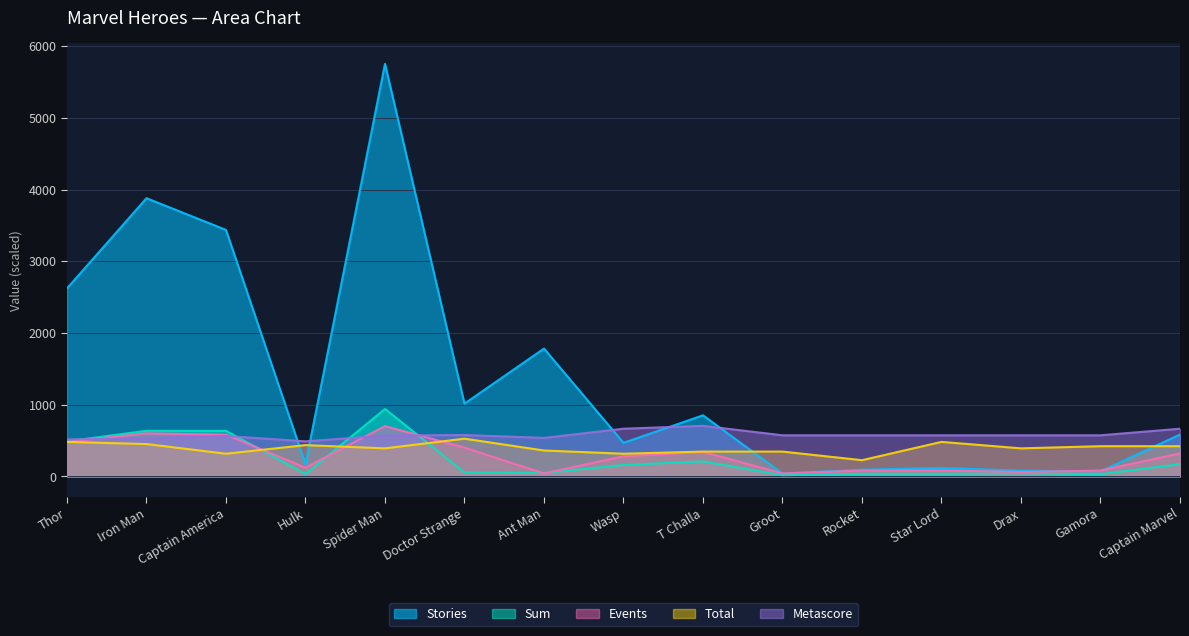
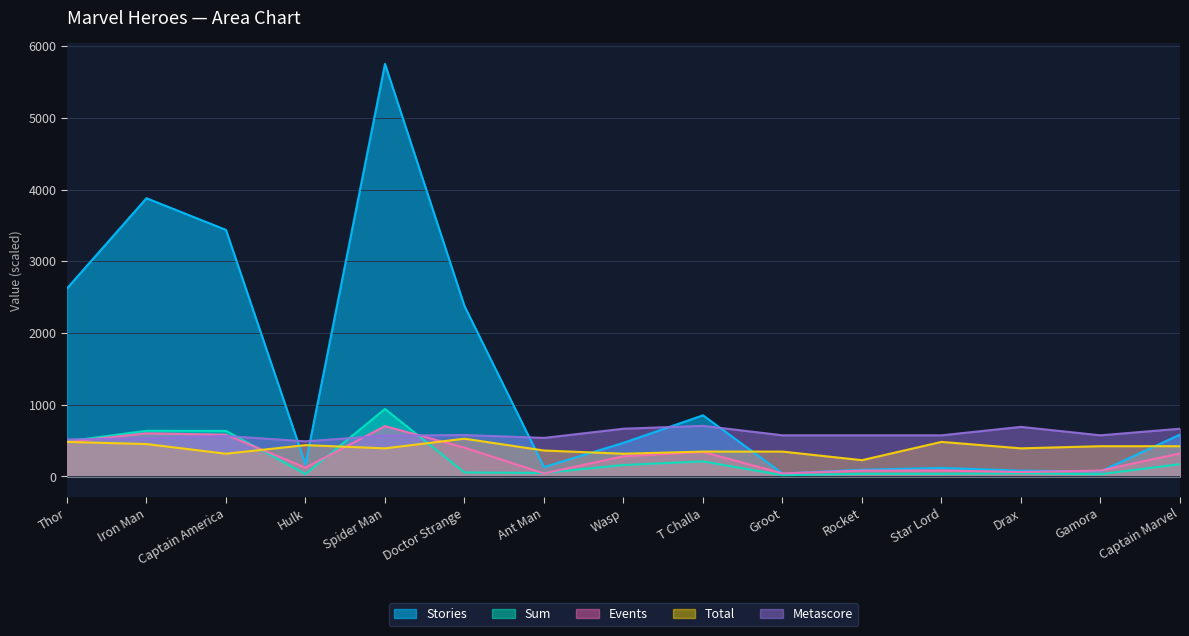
  {
    "Stories": {
      "Thor": 2600,
      "Iron Man": 3900,
      "Captain America": 3400,
      "Hulk": 200,
      "Spider Man": 5800,
-     "Doctor Strange": 1000,
-     "Ant Man": 1800,
+     "Doctor Strange": 2400,
+     "Ant Man": 100,
      "Wasp": 500,
      "T Challa": 900,
      "Star Lord": 100,
      "Captain Marvel": 600
    },
    "Sum": {
      "Captain America": 600,
      "Hulk": 0,
      "Spider Man": 900,
      "Doctor Strange": 100,
      "Wasp": 200,
      "T Challa": 200,
      "Rocket": 0,
      "Star Lord": 0,
      "Gamora": 0,
      "Captain Marvel": 200
    },
    "Events": {
      "Hulk": 100,
      "Spider Man": 700,
      "Doctor Strange": 400,
      "Star Lord": 100,
      "Captain Marvel": 300
    },
    "Total": {
      "Iron Man": 500,
      "Captain America": 300,
      "Hulk": 400,
      "Spider Man": 400,
      "Doctor Strange": 500,
      "Ant Man": 400,
      "Groot": 300,
      "Rocket": 200,
      "Star Lord": 500,
      "Drax": 400,
      "Gamora": 400,
      "Captain Marvel": 400
    },
    "Metascore": {
      "Iron Man": 500,
      "Hulk": 500,
      "Spider Man": 600,
      "Doctor Strange": 600,
      "Ant Man": 500,
      "Wasp": 700,
      "T Challa": 700,
      "Groot": 600,
      "Rocket": 600,
      "Star Lord": 600,
-     "Drax": 600,
+     "Drax": 700,
      "Gamora": 600,
      "Captain Marvel": 700
    }
  }
